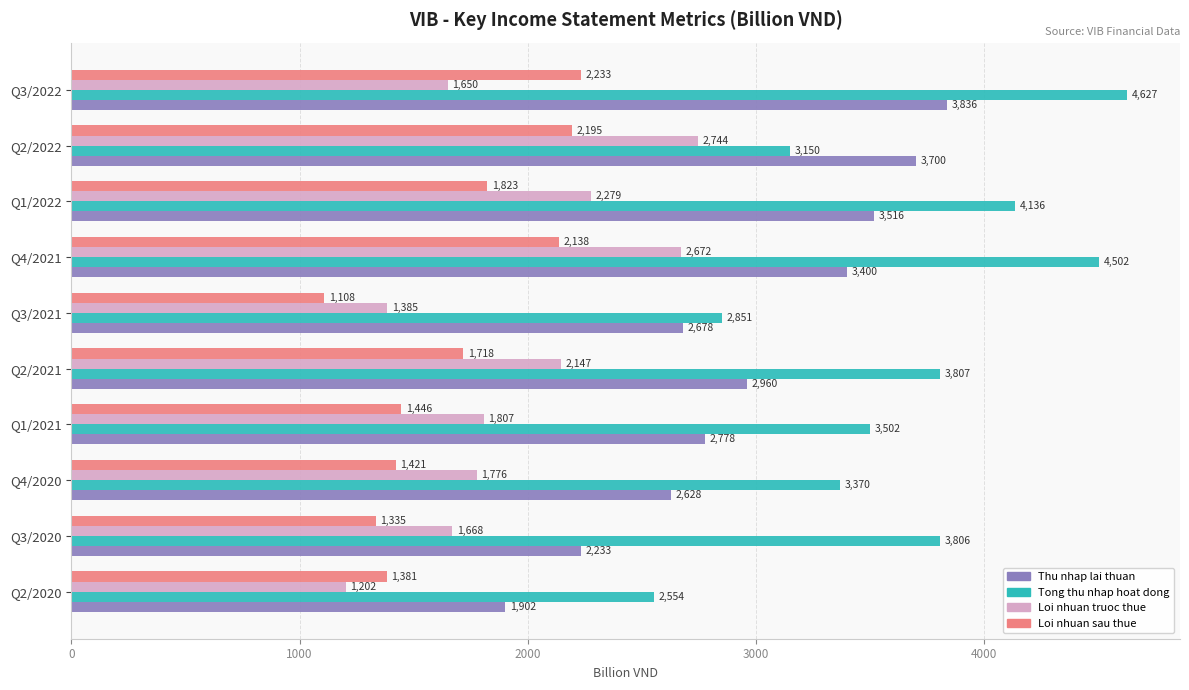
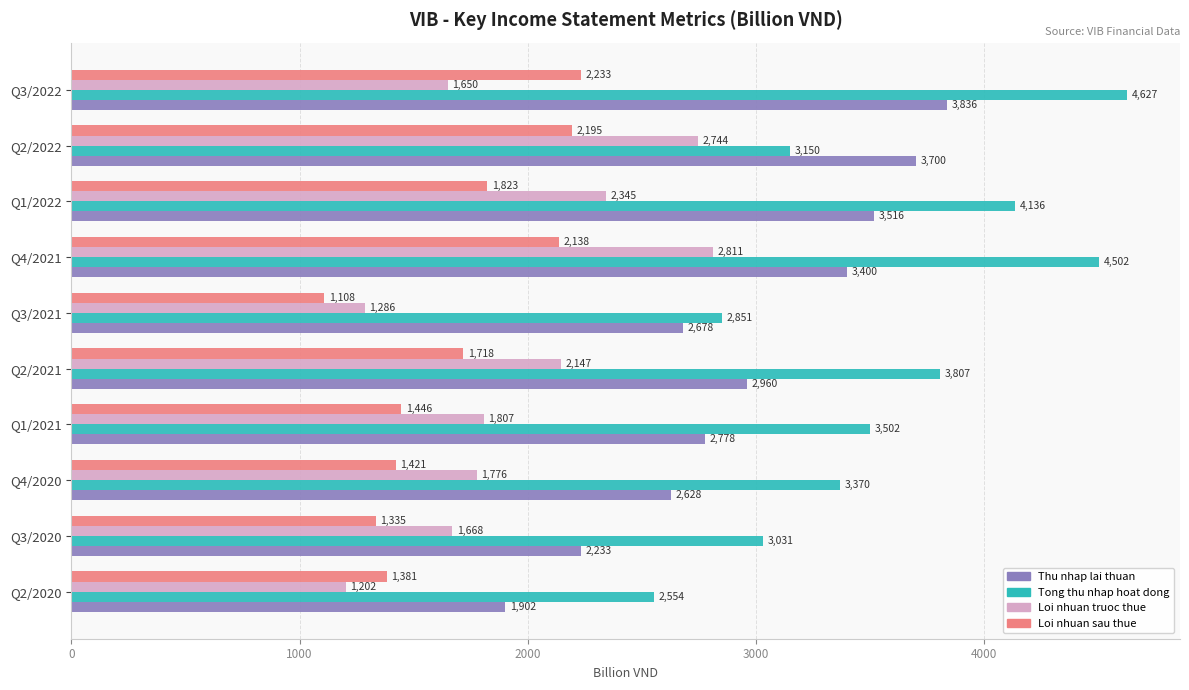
  {
    "Thu nhap lai thuan": {
      "Q3/2022": "3,836",
      "Q2/2022": "3,700",
      "Q1/2022": "3,516",
      "Q4/2021": "3,400",
      "Q3/2021": "2,678",
      "Q2/2021": "2,960",
      "Q1/2021": "2,778",
      "Q4/2020": "2,628",
      "Q3/2020": "2,233",
      "Q2/2020": "1,902"
    },
    "Tong thu nhap hoat dong": {
      "Q3/2022": "4,627",
      "Q2/2022": "3,150",
      "Q1/2022": "4,136",
      "Q4/2021": "4,502",
      "Q3/2021": "2,851",
      "Q2/2021": "3,807",
      "Q1/2021": "3,502",
      "Q4/2020": "3,370",
-     "Q3/2020": "3,806",
+     "Q3/2020": "3,031",
      "Q2/2020": "2,554"
    },
    "Loi nhuan truoc thue": {
      "Q3/2022": "1,650",
      "Q2/2022": "2,744",
-     "Q1/2022": "2,279",
-     "Q4/2021": "2,672",
-     "Q3/2021": "1,385",
+     "Q1/2022": "2,345",
+     "Q4/2021": "2,811",
+     "Q3/2021": "1,286",
      "Q2/2021": "2,147",
      "Q1/2021": "1,807",
      "Q4/2020": "1,776",
      "Q3/2020": "1,668",
      "Q2/2020": "1,202"
    },
    "Loi nhuan sau thue": {
      "Q3/2022": "2,233",
      "Q2/2022": "2,195",
      "Q1/2022": "1,823",
      "Q4/2021": "2,138",
      "Q3/2021": "1,108",
      "Q2/2021": "1,718",
      "Q1/2021": "1,446",
      "Q4/2020": "1,421",
      "Q3/2020": "1,335",
      "Q2/2020": "1,381"
    }
  }
